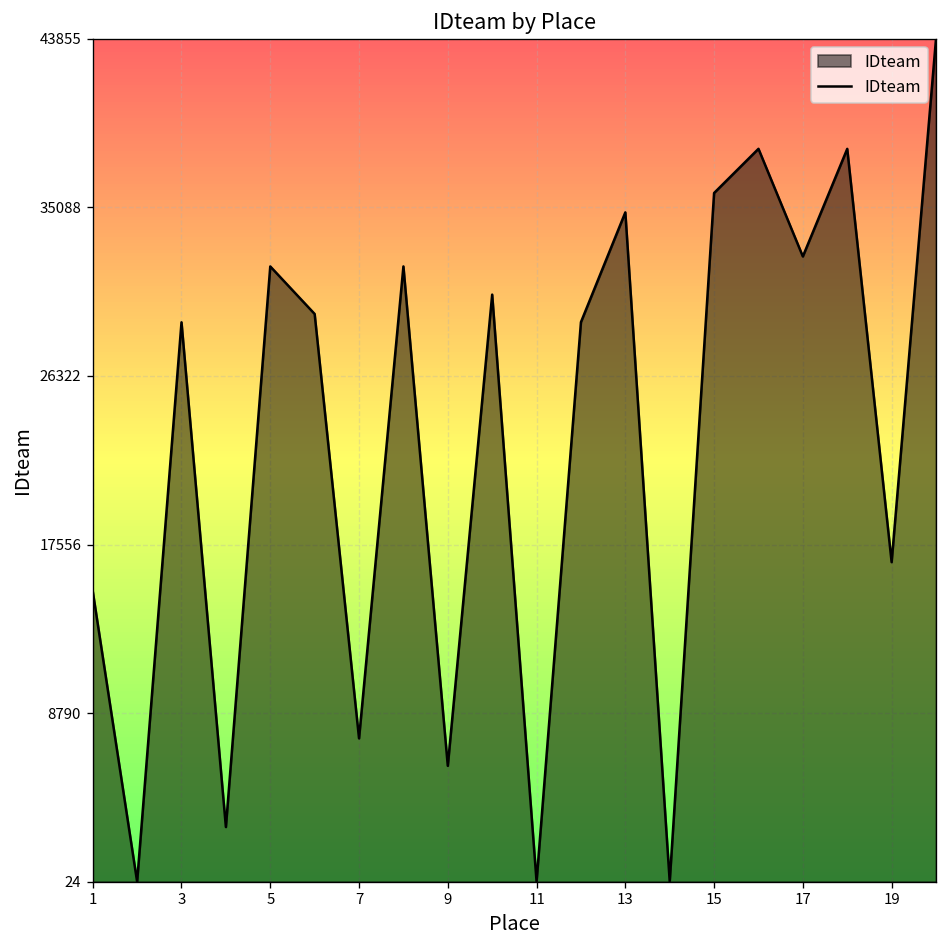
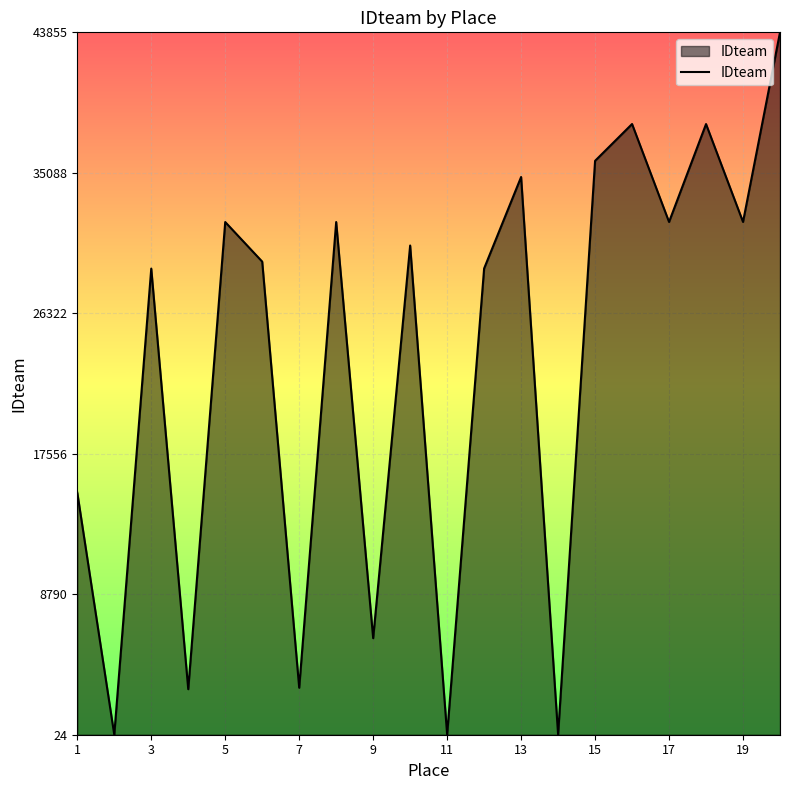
  {
    "1": 15100,
    "3": 29100,
    "5": 32000,
-   "7": 7500,
+   "7": 3000,
    "9": 6000,
    "11": 0,
    "13": 34800,
    "15": 35800,
-   "17": 32500,
-   "19": 16600
+   "17": 32000,
+   "19": 32000
  }
